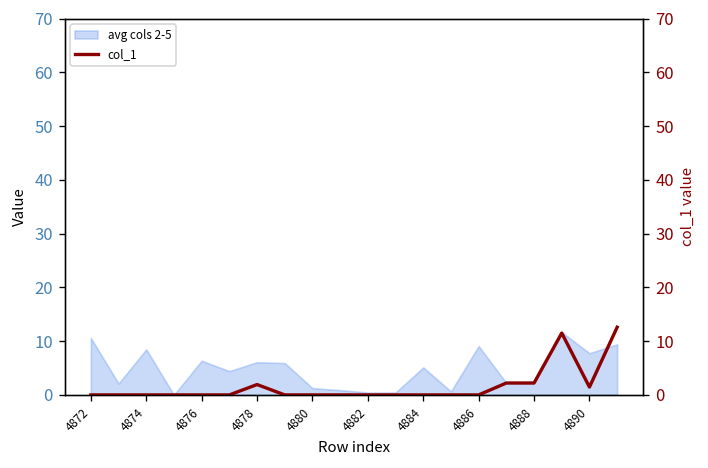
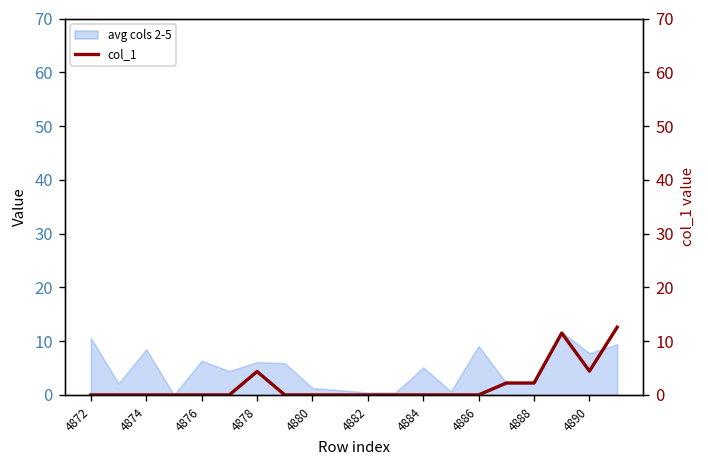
  {
    "avg cols 2-5": {
      "4872": 11,
      "4874": 8,
      "4876": 6,
      "4878": 6,
      "4880": 1,
      "4884": 5,
      "4886": 9,
      "4888": 2,
      "4890": 8
    },
    "col_1": {
      "4872": 0,
      "4874": 0,
      "4876": 0,
-     "4878": 2,
+     "4878": 4,
      "4880": 0,
      "4882": 0,
      "4884": 0,
      "4886": 0,
      "4888": 2,
-     "4890": 1
+     "4890": 4
    }
  }
